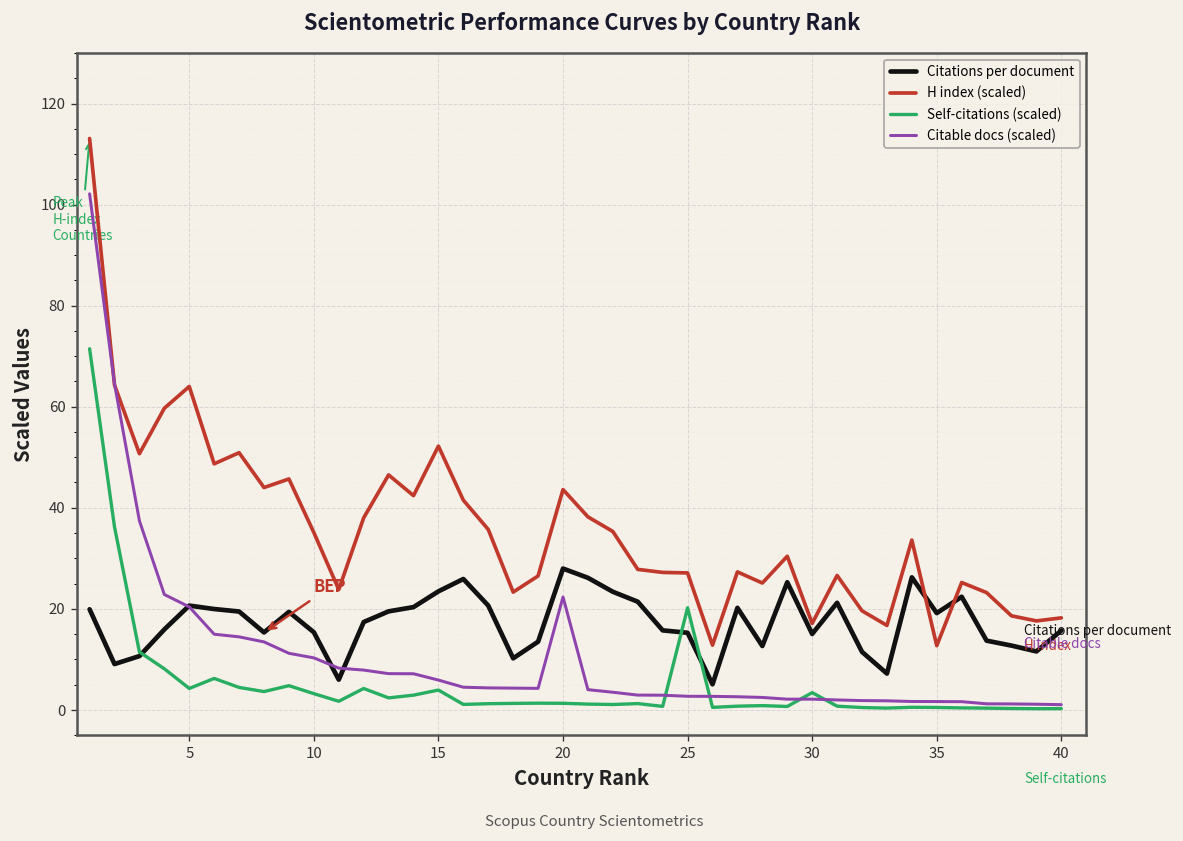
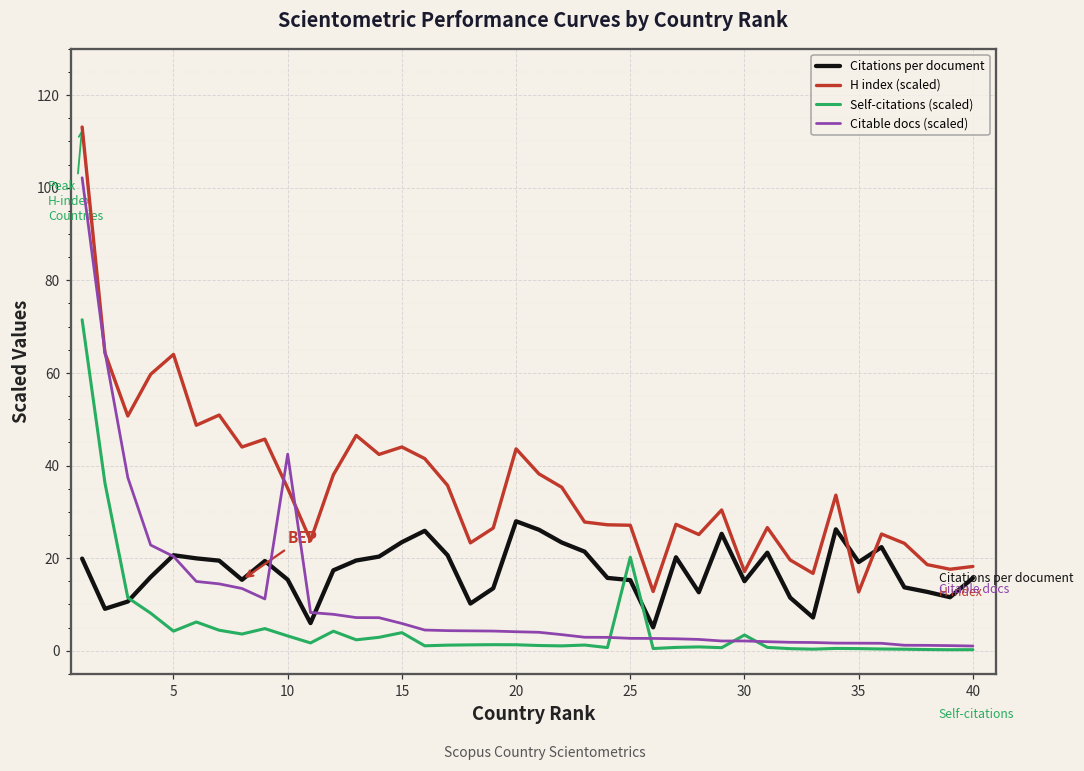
  {
    "Citations per document": {
      "10": 15,
      "15": 23,
      "20": 28,
      "25": 15,
      "30": 15,
      "35": 19,
      "40": 16
    },
    "H index (scaled)": {
      "5": 64,
      "10": 35,
-     "15": 52,
+     "15": 44,
      "20": 44,
      "25": 27,
      "30": 17,
      "35": 13,
      "40": 18
    },
    "Self-citations (scaled)": {
      "5": 4,
      "10": 3,
      "15": 4,
      "20": 1,
      "25": 20,
      "30": 3,
      "35": 0,
      "40": 0
    },
    "Citable docs (scaled)": {
-     "10": 10,
+     "10": 42,
      "15": 6,
-     "20": 22,
+     "20": 4,
      "25": 3,
      "30": 2,
      "35": 2,
      "40": 1
    }
  }
